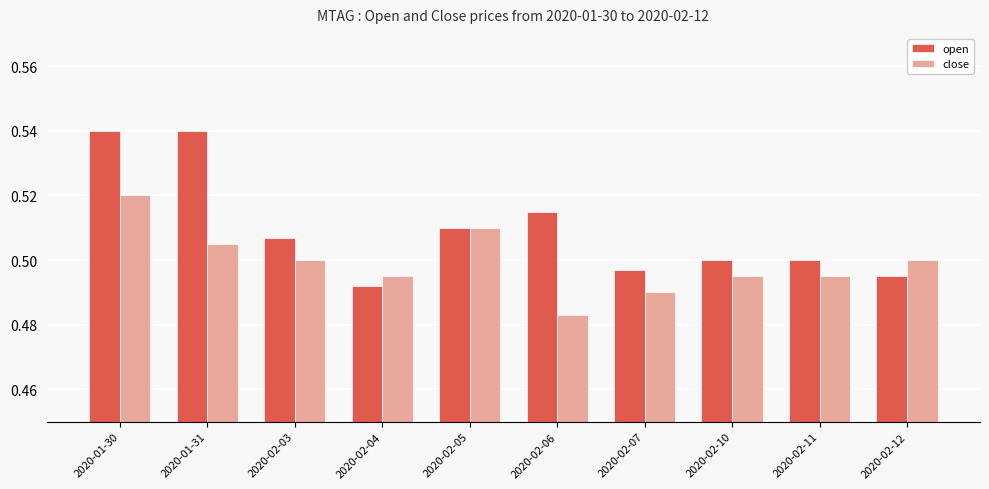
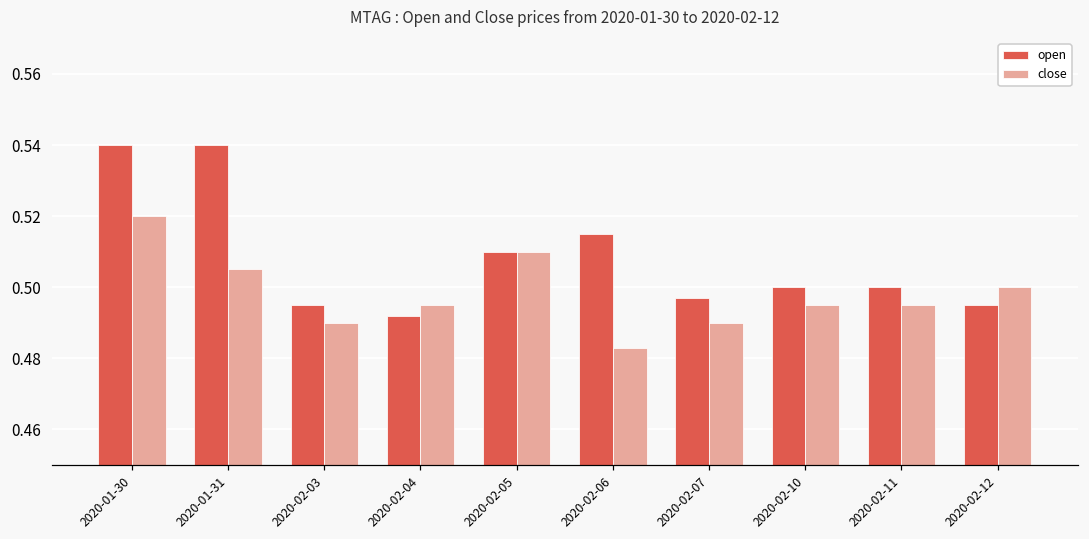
  {
    "open": {
      "2020-01-30": 0.540,
      "2020-01-31": 0.540,
-     "2020-02-03": 0.507,
+     "2020-02-03": 0.495,
      "2020-02-04": 0.492,
      "2020-02-05": 0.510,
      "2020-02-06": 0.515,
      "2020-02-07": 0.497,
      "2020-02-10": 0.500,
      "2020-02-11": 0.500,
      "2020-02-12": 0.495
    },
    "close": {
      "2020-01-30": 0.52,
      "2020-01-31": 0.505,
-     "2020-02-03": 0.50,
+     "2020-02-03": 0.49,
      "2020-02-04": 0.495,
      "2020-02-05": 0.51,
      "2020-02-06": 0.483,
      "2020-02-07": 0.49,
      "2020-02-10": 0.495,
      "2020-02-11": 0.495,
      "2020-02-12": 0.50
    }
  }
